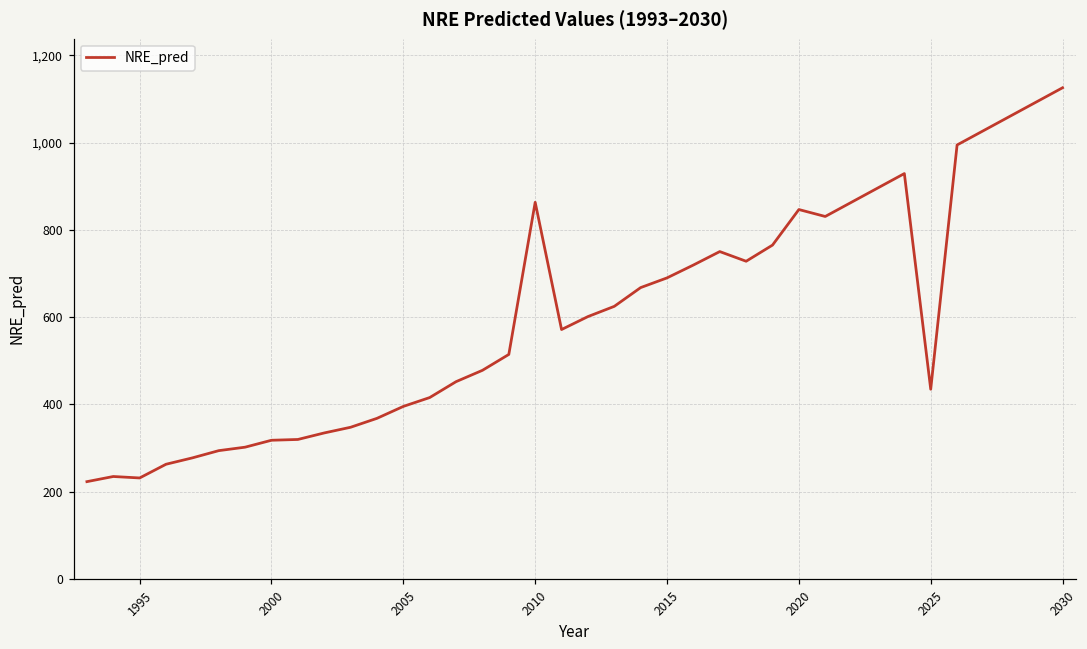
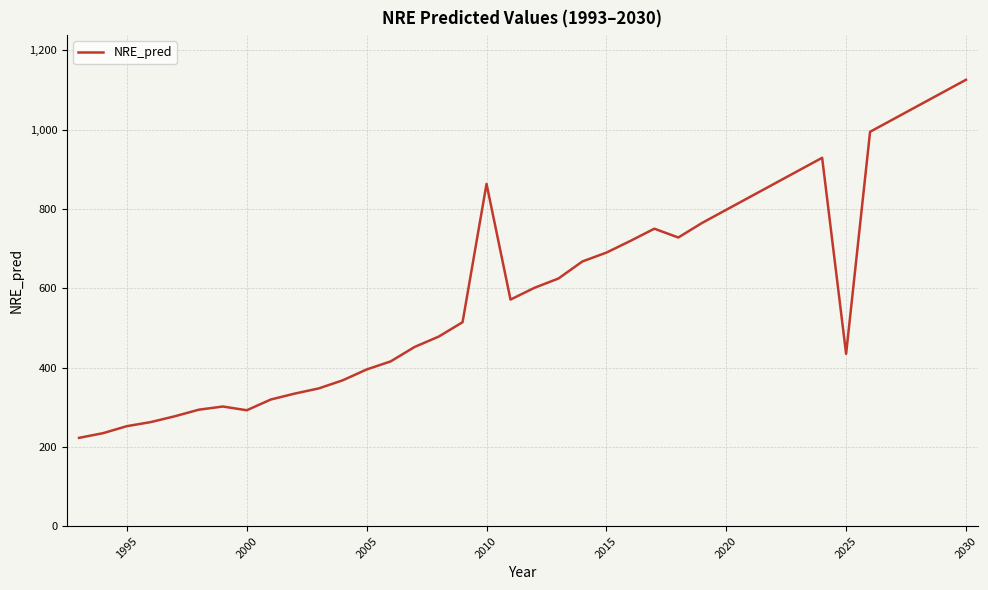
  {
-   "1995": "230",
-   "2000": "320",
+   "1995": "250",
+   "2000": "290",
    "2005": "400",
    "2010": "860",
    "2015": "690",
-   "2020": "850",
+   "2020": "800",
    "2025": "430",
    "2030": "1,130"
  }
